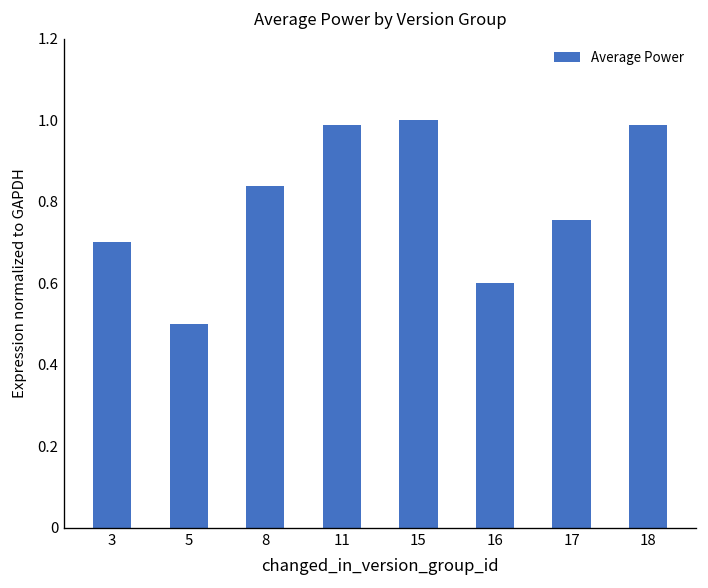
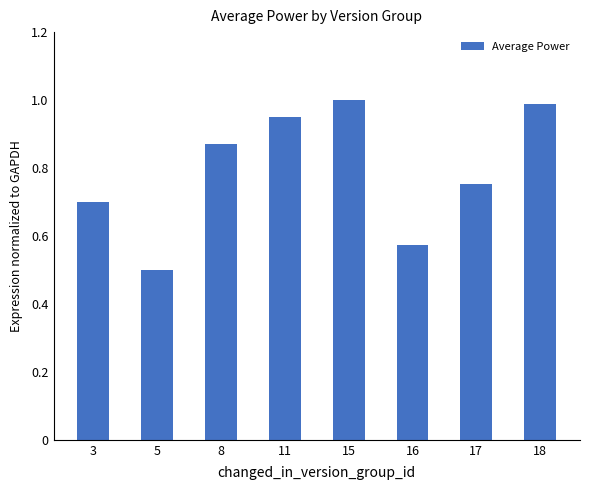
  {
    "3": 0.70,
    "5": 0.50,
-   "8": 0.84,
-   "11": 0.99,
+   "8": 0.87,
+   "11": 0.95,
    "15": 1.00,
-   "16": 0.60,
+   "16": 0.57,
    "17": 0.75,
    "18": 0.99
  }
